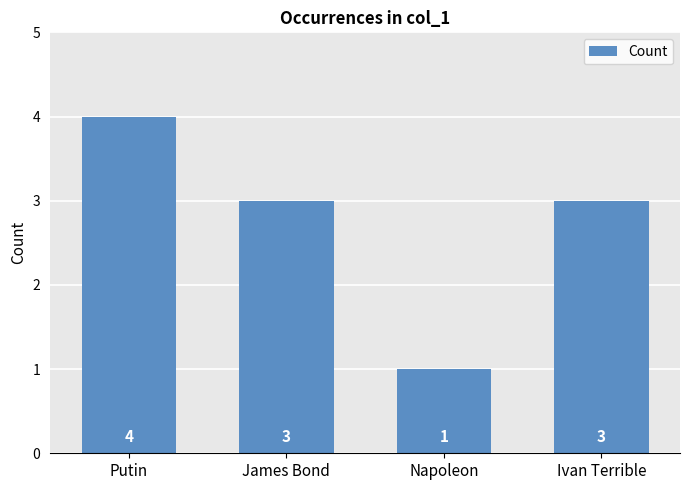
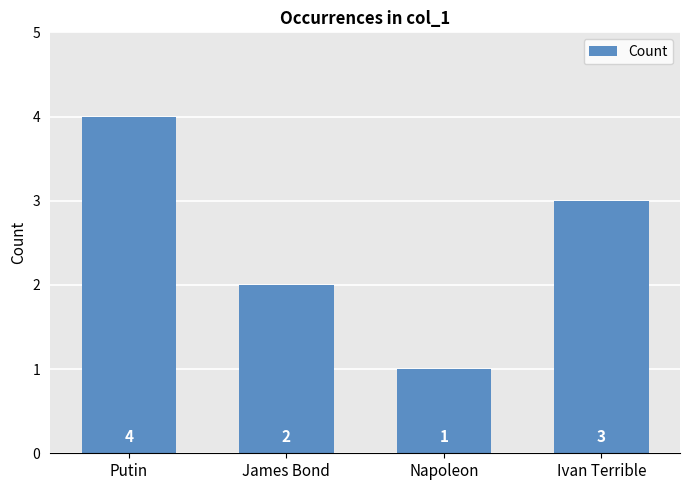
  {
    "Putin": 4,
-   "James Bond": 3,
+   "James Bond": 2,
    "Napoleon": 1,
    "Ivan Terrible": 3
  }
